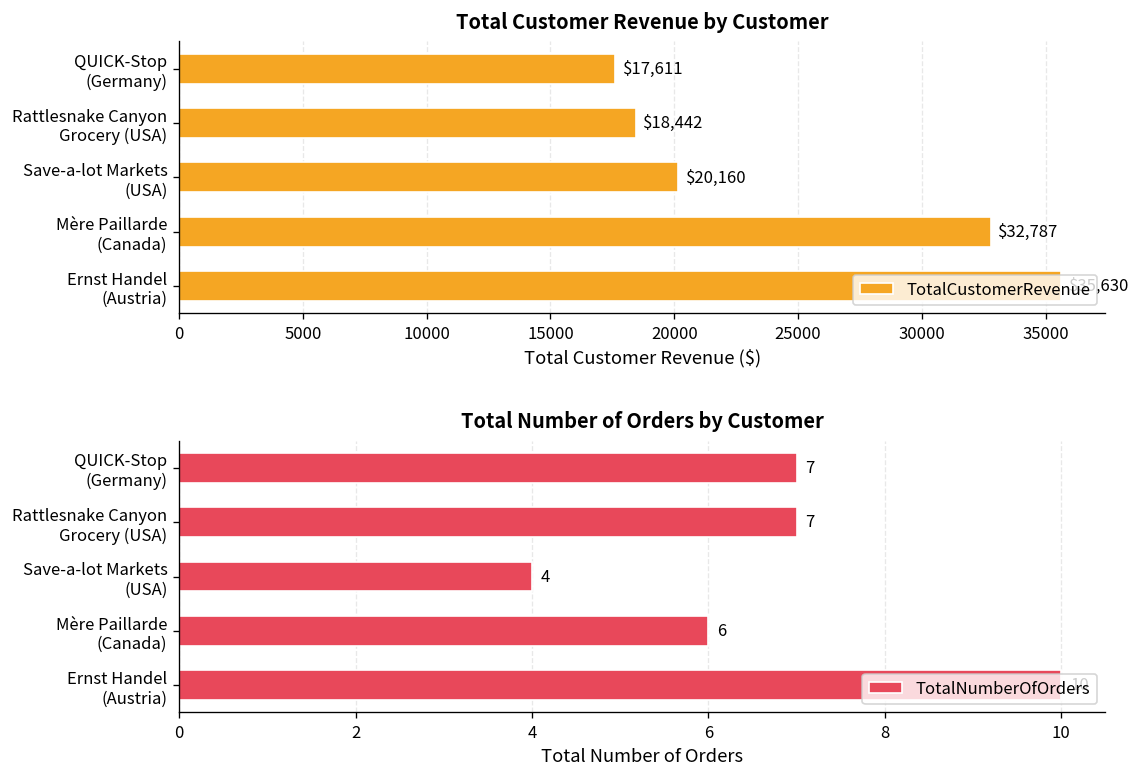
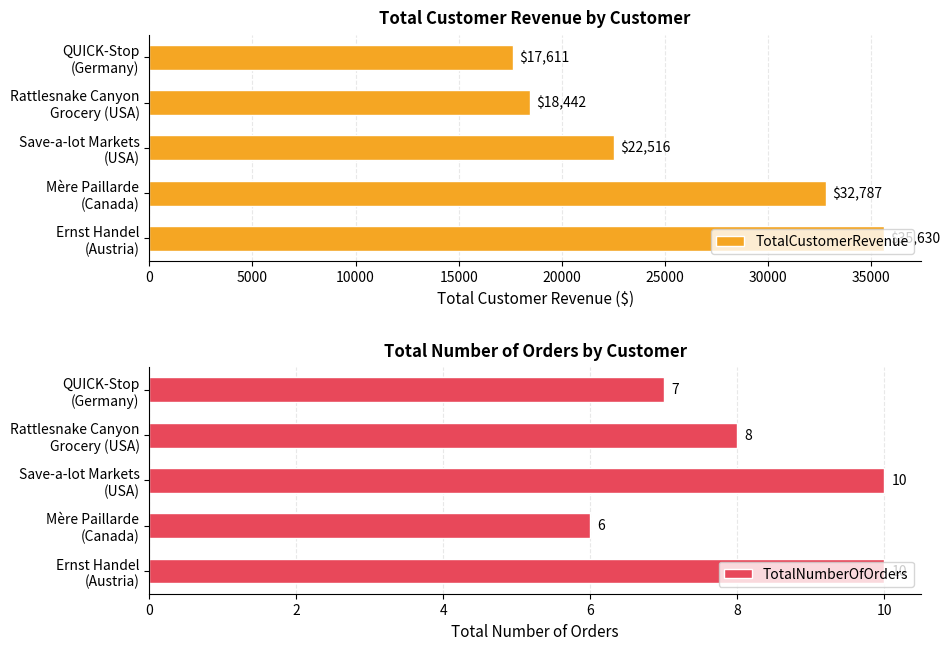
  {
    "Total Customer Revenue by Customer": {
      "QUICK-Stop (Germany)": "$17,611",
      "Rattlesnake Canyon Grocery (USA)": "$18,442",
-     "Save-a-lot Markets (USA)": "$20,160",
+     "Save-a-lot Markets (USA)": "$22,516",
      "Mère Paillarde (Canada)": "$32,787"
    },
    "Total Number of Orders by Customer": {
      "QUICK-Stop (Germany)": "7",
-     "Rattlesnake Canyon Grocery (USA)": "7",
-     "Save-a-lot Markets (USA)": "4",
+     "Rattlesnake Canyon Grocery (USA)": "8",
+     "Save-a-lot Markets (USA)": "10",
      "Mère Paillarde (Canada)": "6"
    }
  }
